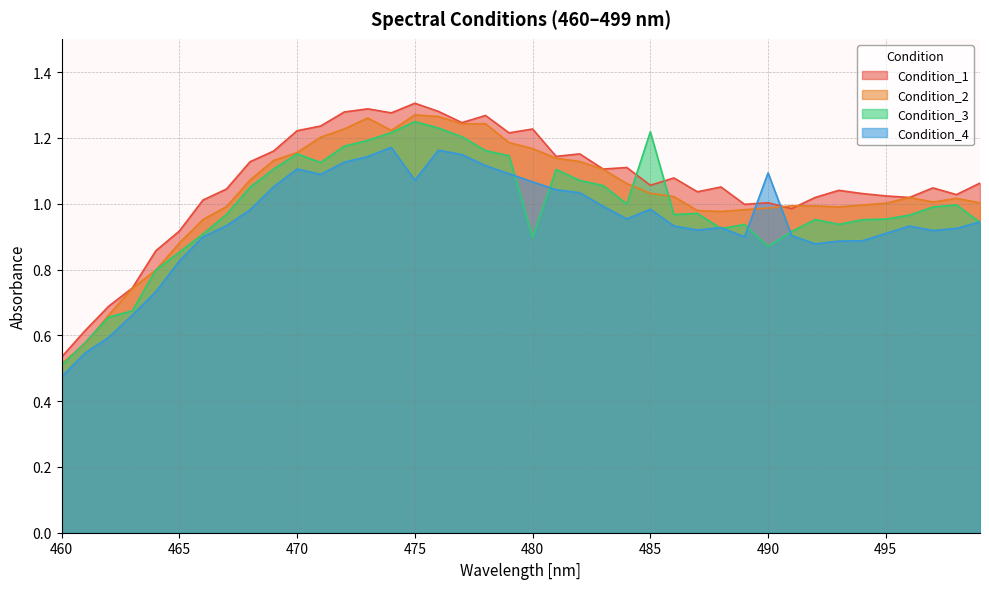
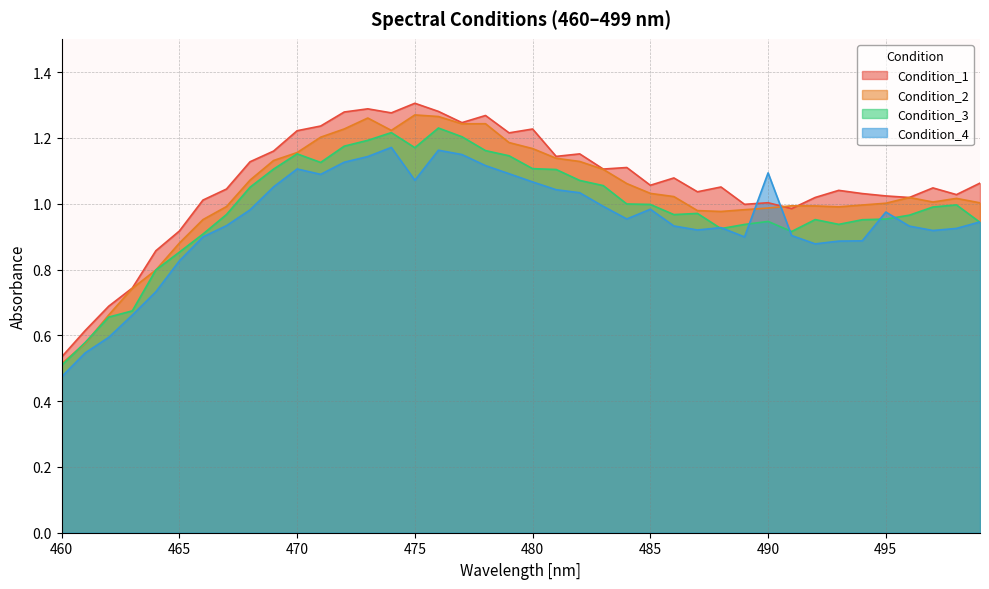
  {
    "Condition_3": {
      "465": 0.85,
-     "475": 1.25,
-     "480": 0.90,
-     "485": 1.22,
-     "490": 0.87,
+     "475": 1.17,
+     "480": 1.11,
+     "485": 1.00,
+     "490": 0.95,
      "495": 0.95
    },
    "Condition_4": {
      "460": 0.47,
      "465": 0.83,
      "470": 1.11,
      "475": 1.07,
      "480": 1.07,
      "485": 0.98,
      "490": 1.09,
-     "495": 0.91
+     "495": 0.97
    }
  }
